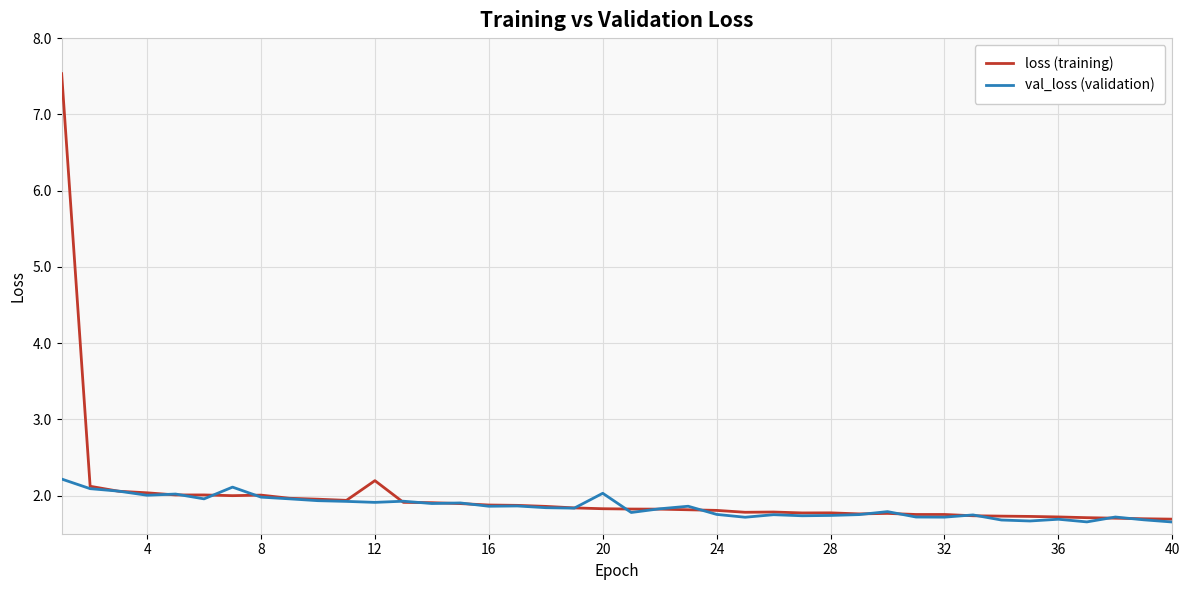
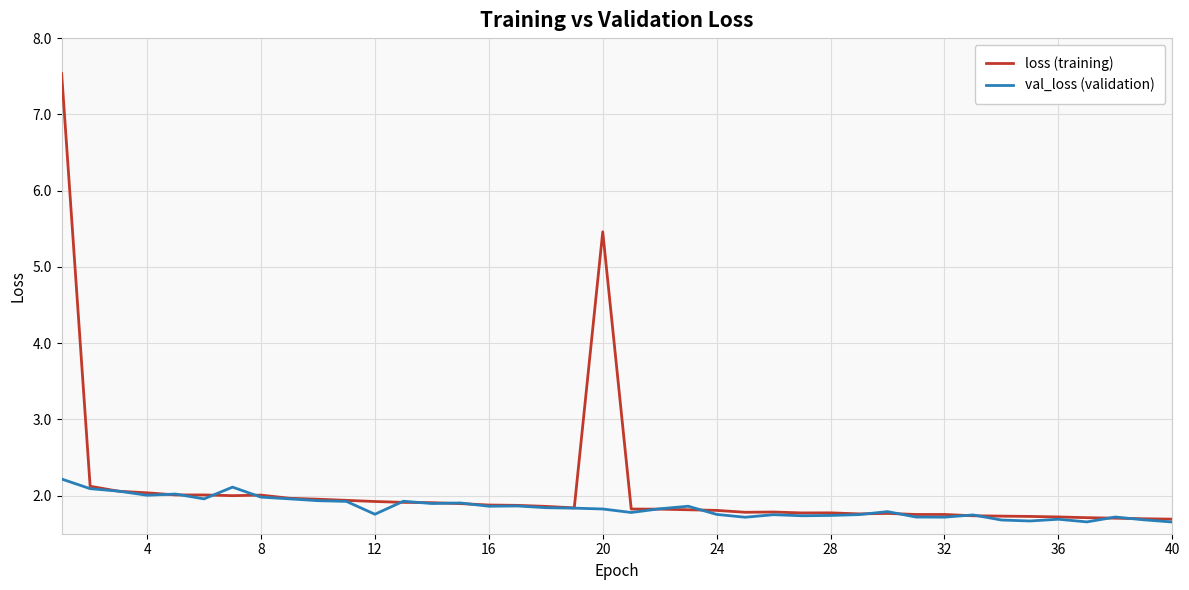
  {
    "loss (training)": {
-     "12": 2.2,
-     "20": 1.8,
+     "12": 1.9,
+     "20": 5.5,
      "24": 1.8,
      "28": 1.8,
      "32": 1.8,
      "40": 1.7
    },
    "val_loss (validation)": {
-     "12": 1.9,
-     "20": 2.0,
+     "12": 1.8,
+     "20": 1.8,
      "24": 1.8,
      "28": 1.7,
      "32": 1.7,
      "40": 1.7
    }
  }
